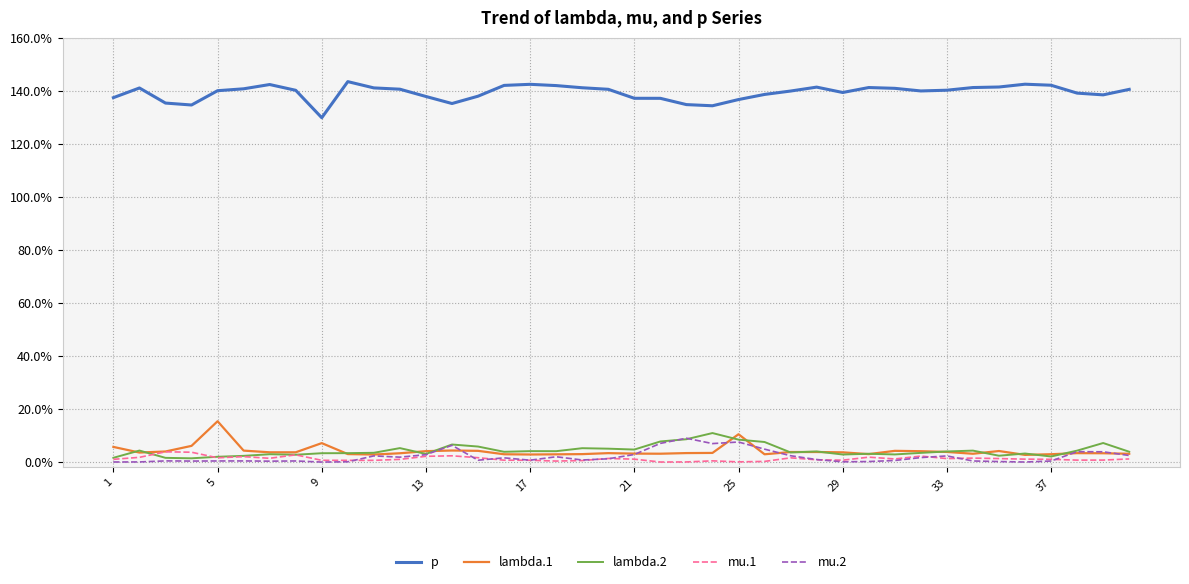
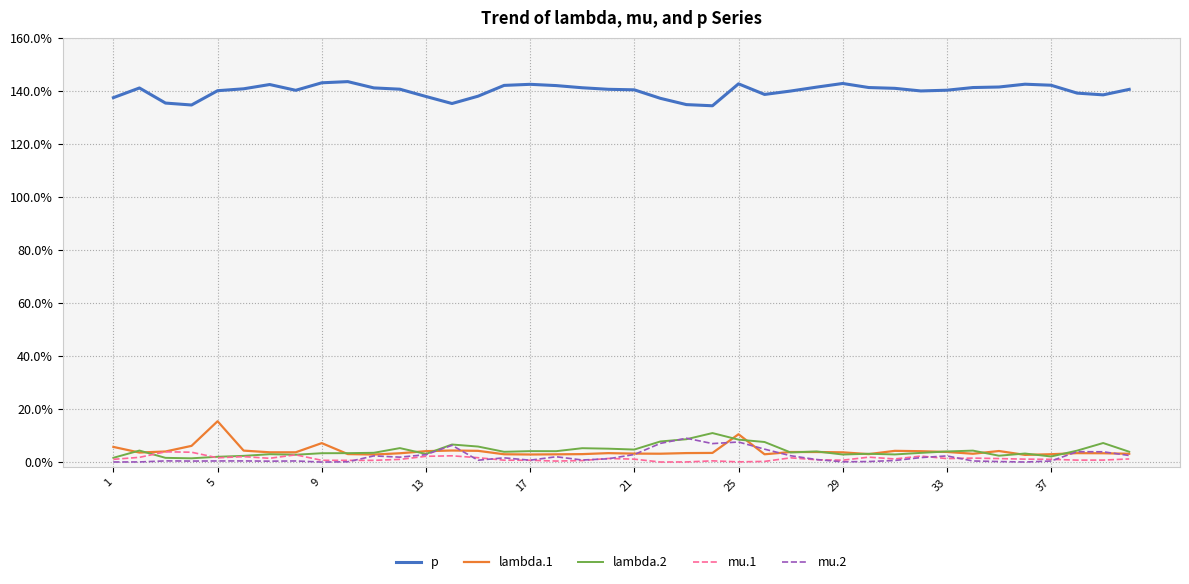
  {
    "p": {
      "1": "137%",
      "5": "140%",
-     "9": "130%",
+     "9": "143%",
      "13": "138%",
      "17": "142%",
-     "21": "137%",
-     "25": "137%",
-     "29": "139%",
+     "21": "140%",
+     "25": "143%",
+     "29": "143%",
      "33": "140%",
      "37": "142%"
    },
    "lambda.1": {
      "1": "6%",
      "5": "15%",
      "9": "7%",
      "13": "4%",
      "17": "3%",
      "25": "11%"
    },
    "lambda.2": {
      "9": "3%",
      "17": "4%",
      "21": "5%"
    },
    "mu.1": {
      "21": "1%",
      "25": "0%",
      "33": "1%"
    },
    "mu.2": {
      "1": "0%",
      "5": "0%",
      "33": "2%"
    }
  }
